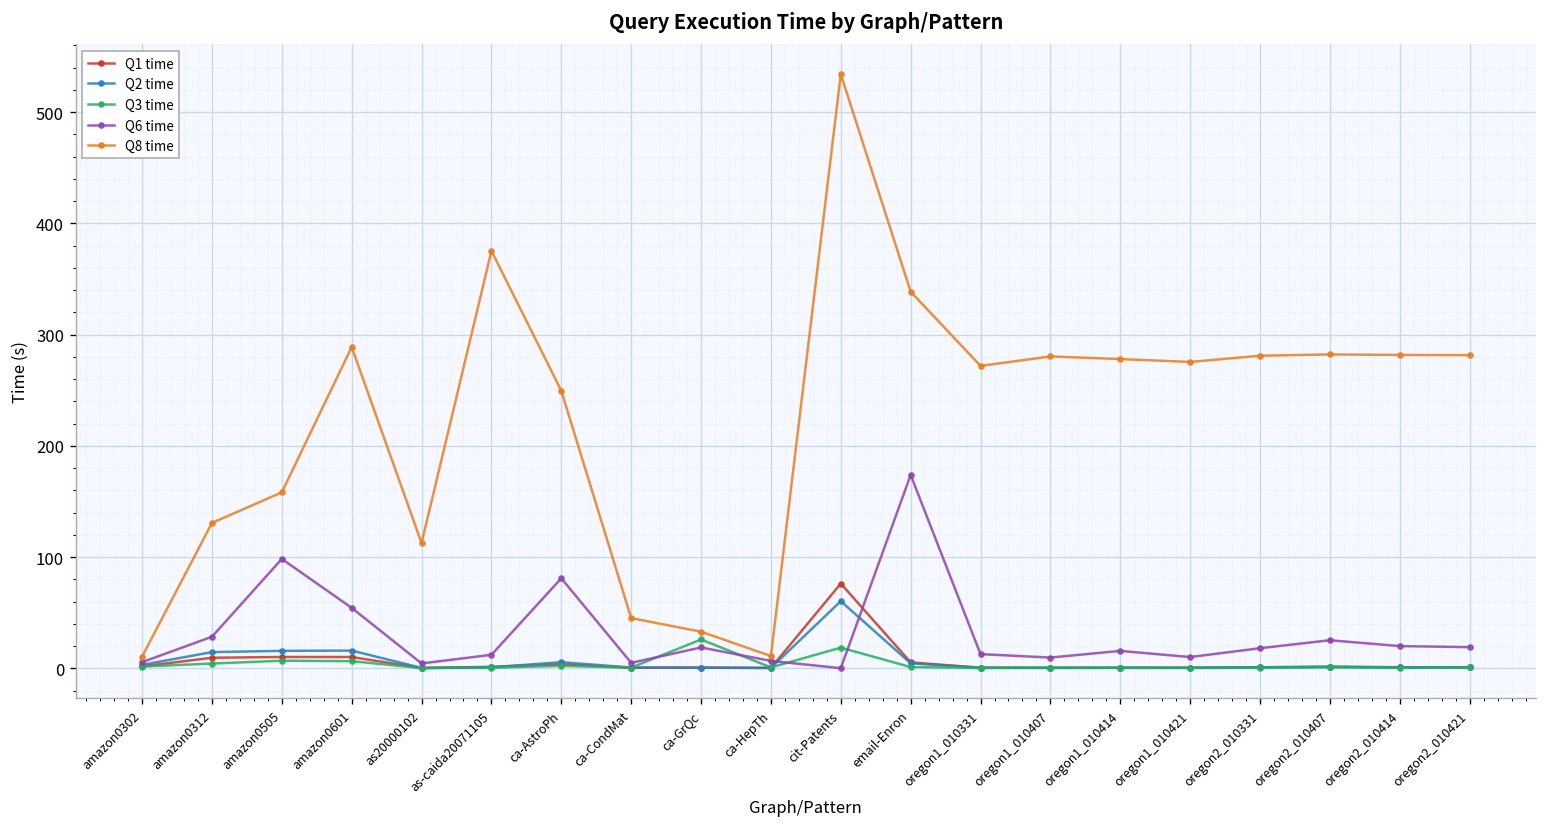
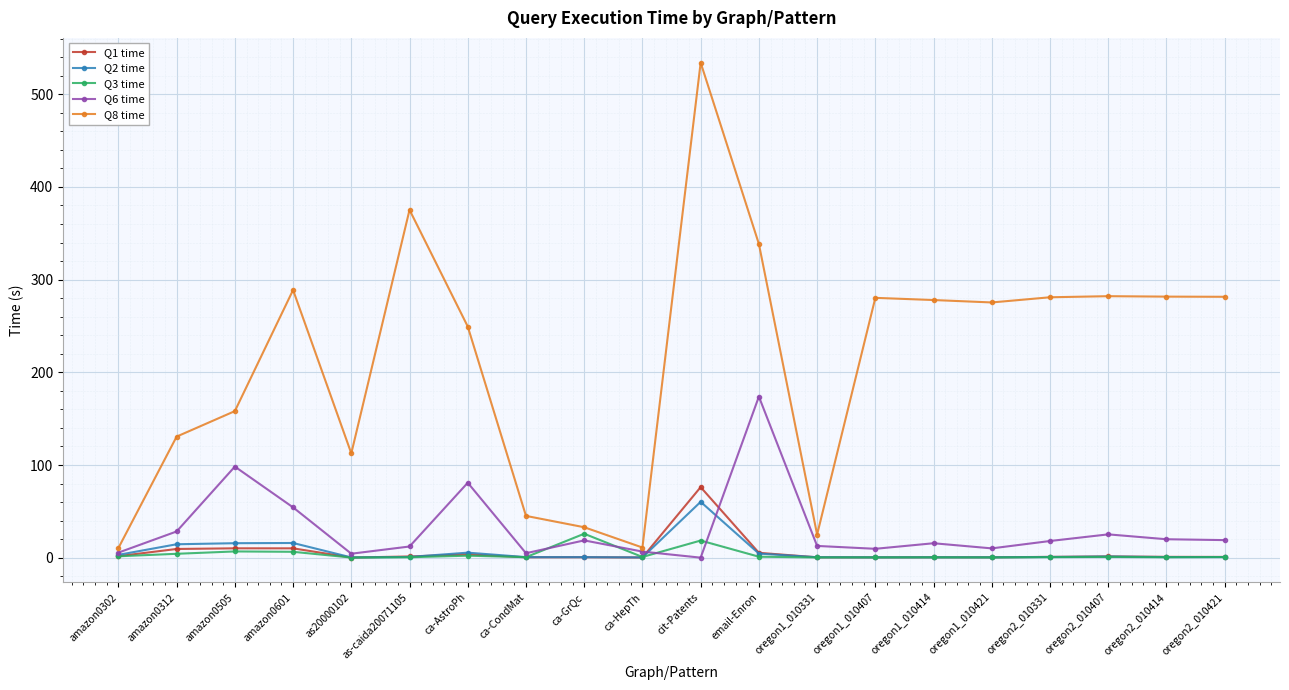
  {
    "Q1 time": {
      "amazon0312": 10,
      "amazon0505": 10,
      "amazon0601": 10,
      "cit-Patents": 80
    },
    "Q2 time": {
      "amazon0312": 10,
      "amazon0505": 20,
      "amazon0601": 20,
      "cit-Patents": 60
    },
    "Q3 time": {
      "amazon0312": 0,
      "amazon0505": 10,
      "amazon0601": 10,
      "ca-GrQc": 30,
      "cit-Patents": 20,
      "email-Enron": 0
    },
    "Q6 time": {
      "amazon0312": 30,
      "amazon0505": 100,
      "amazon0601": 50,
      "as20000102": 0,
      "as-caida20071105": 10,
      "ca-AstroPh": 80,
      "ca-CondMat": 0,
      "ca-GrQc": 20,
      "ca-HepTh": 10,
      "cit-Patents": 0,
      "email-Enron": 170,
      "oregon1_010331": 10,
      "oregon1_010407": 10,
      "oregon1_010414": 20,
      "oregon1_010421": 10,
      "oregon2_010331": 20,
      "oregon2_010407": 30,
      "oregon2_010414": 20,
      "oregon2_010421": 20
    },
    "Q8 time": {
      "amazon0302": 10,
      "amazon0312": 130,
      "amazon0505": 160,
      "amazon0601": 290,
      "as20000102": 110,
      "as-caida20071105": 380,
      "ca-AstroPh": 250,
      "ca-CondMat": 50,
      "ca-GrQc": 30,
      "ca-HepTh": 10,
      "cit-Patents": 530,
      "email-Enron": 340,
-     "oregon1_010331": 270,
+     "oregon1_010331": 20,
      "oregon1_010407": 280,
      "oregon1_010414": 280,
      "oregon1_010421": 280,
      "oregon2_010331": 280,
      "oregon2_010407": 280,
      "oregon2_010414": 280,
      "oregon2_010421": 280
    }
  }
